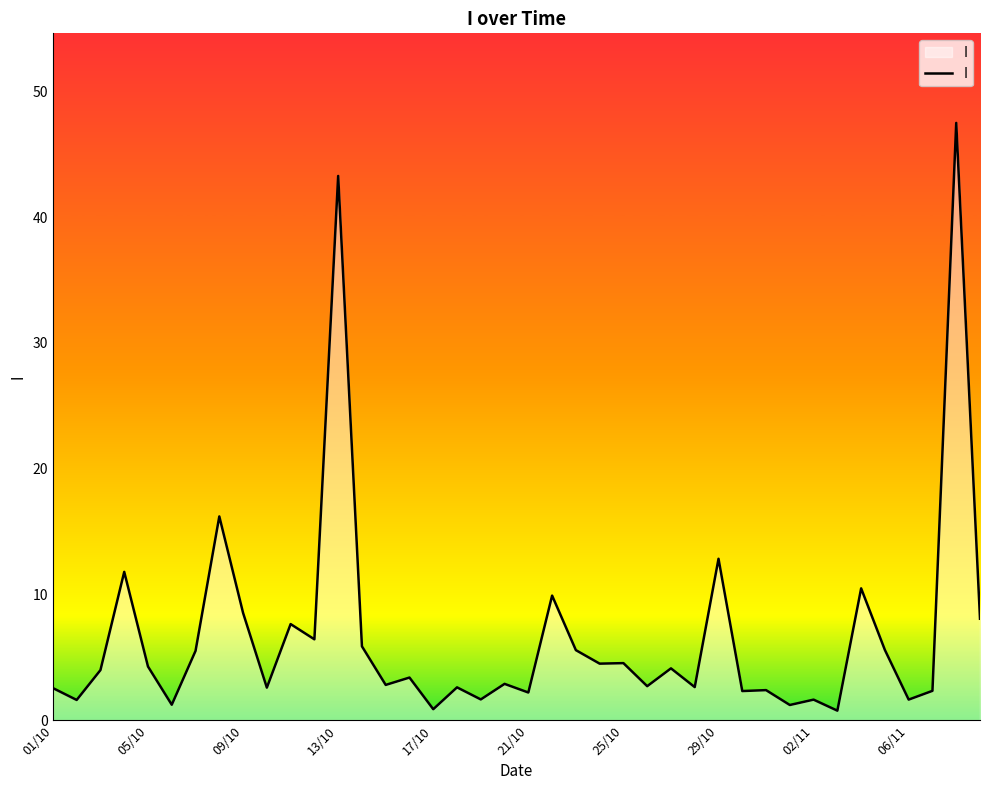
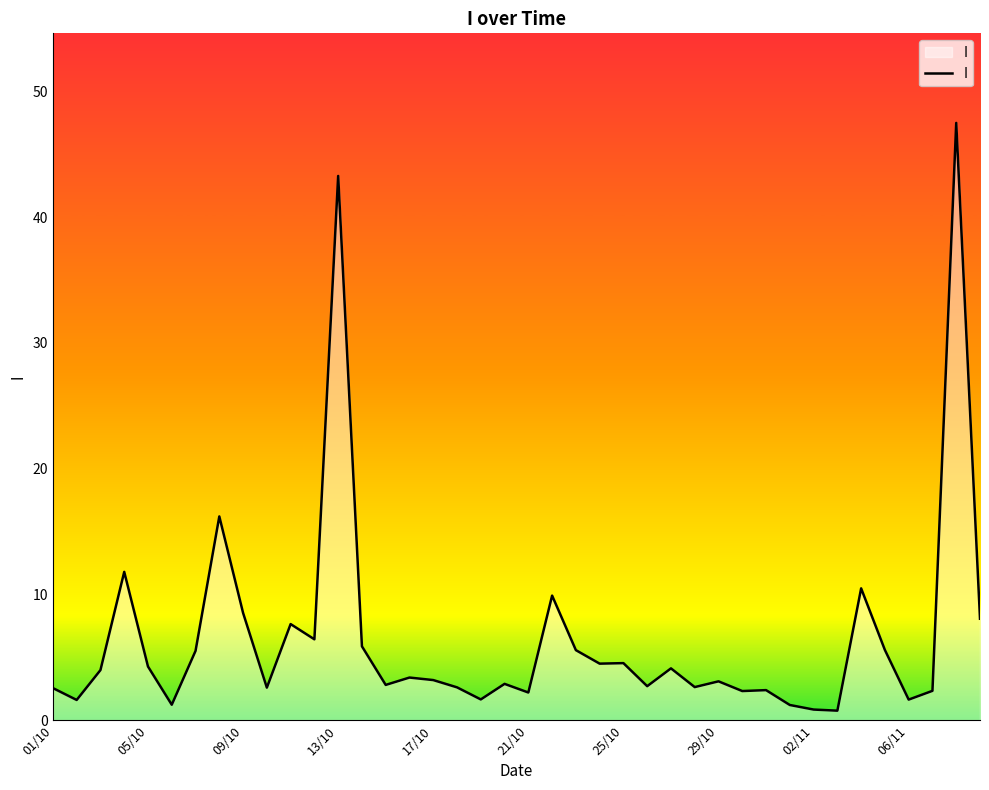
  {
    "01/10": 2.6,
    "05/10": 4.3,
    "09/10": 8.5,
    "13/10": 43.3,
-   "17/10": 0.9,
+   "17/10": 3.2,
    "21/10": 2.2,
    "25/10": 4.5,
-   "29/10": 12.8,
-   "02/11": 1.6,
+   "29/10": 3.1,
+   "02/11": 0.8,
    "06/11": 1.6
  }
